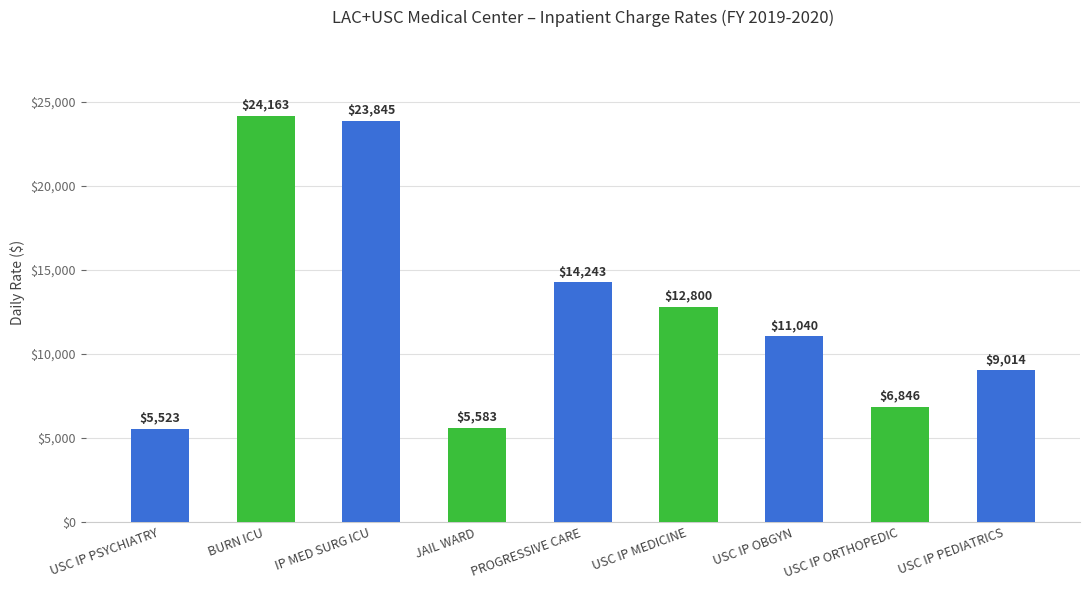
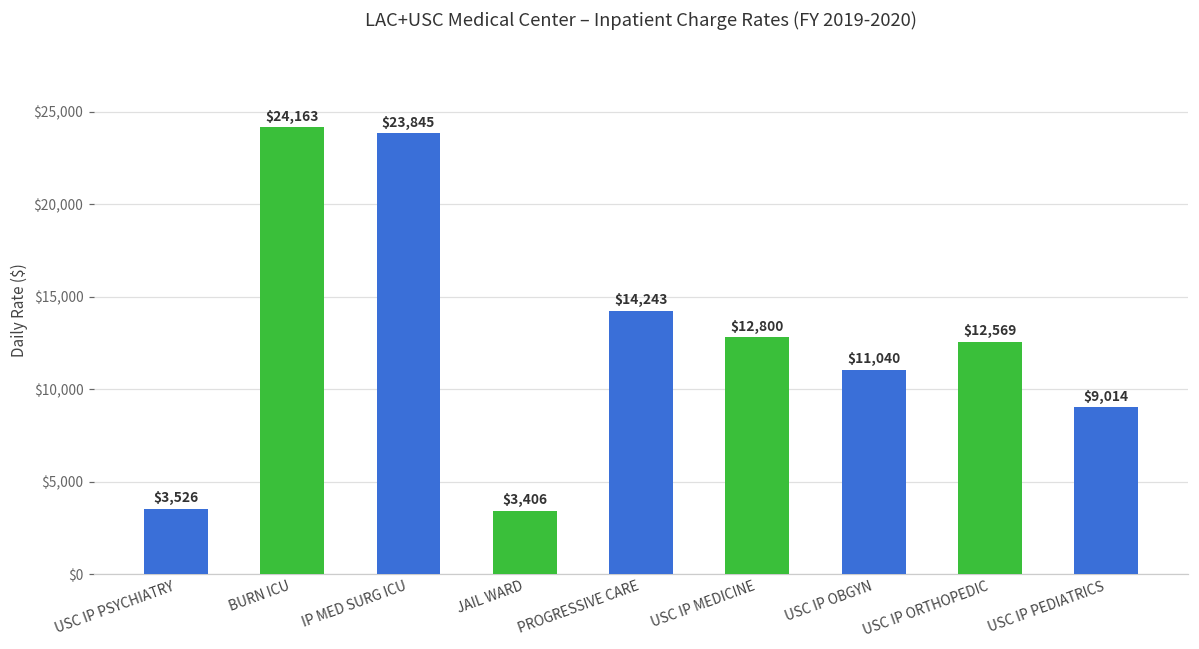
  {
-   "USC IP PSYCHIATRY": "$5,523",
+   "USC IP PSYCHIATRY": "$3,526",
    "BURN ICU": "$24,163",
    "IP MED SURG ICU": "$23,845",
-   "JAIL WARD": "$5,583",
+   "JAIL WARD": "$3,406",
    "PROGRESSIVE CARE": "$14,243",
    "USC IP MEDICINE": "$12,800",
    "USC IP OBGYN": "$11,040",
-   "USC IP ORTHOPEDIC": "$6,846",
+   "USC IP ORTHOPEDIC": "$12,569",
    "USC IP PEDIATRICS": "$9,014"
  }
